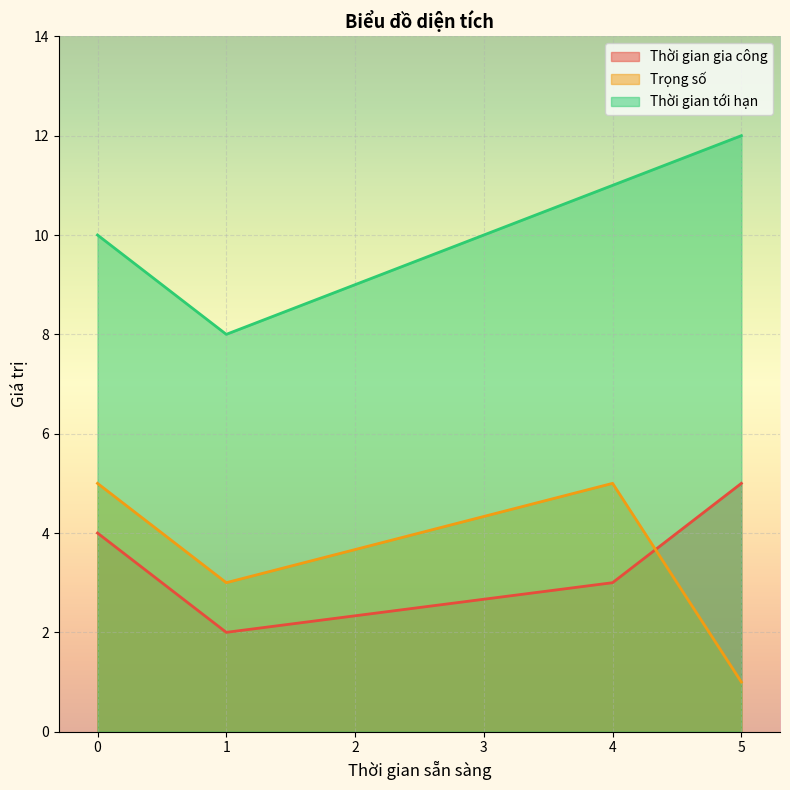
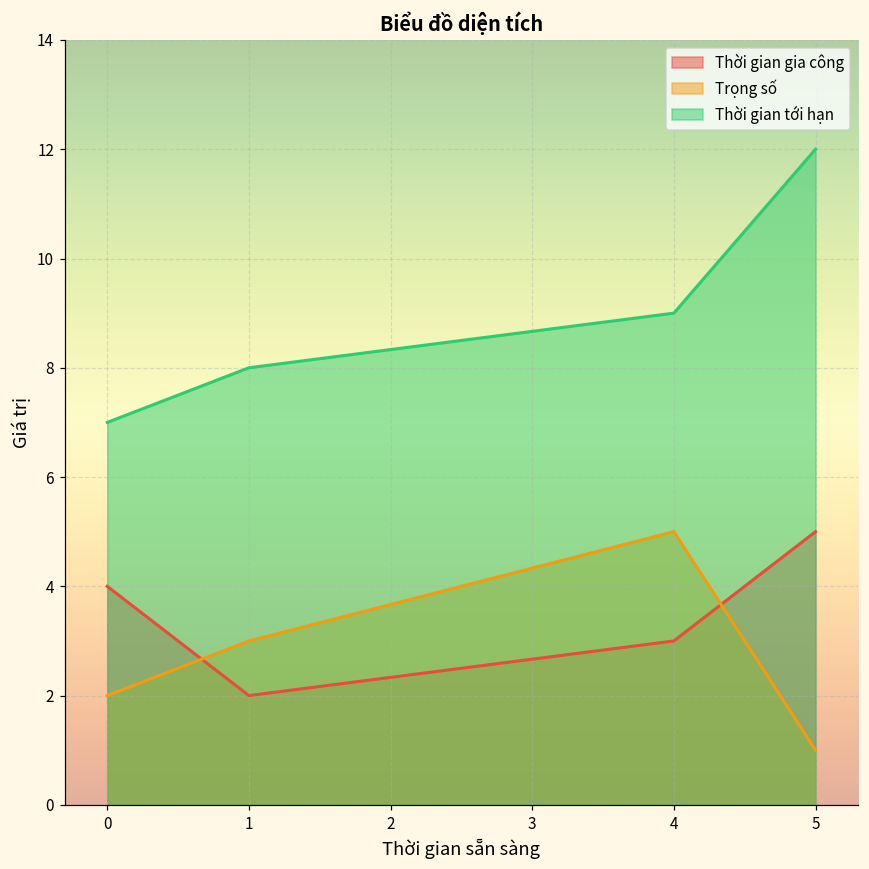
  {
    "Thời gian gia công": {
      "0": 4,
      "1": 2,
      "4": 3,
      "5": 5
    },
    "Trọng số": {
-     "0": 5,
+     "0": 2,
      "1": 3,
      "4": 5,
      "5": 1
    },
    "Thời gian tới hạn": {
-     "0": 10,
+     "0": 7,
      "1": 8,
-     "4": 11,
+     "4": 9,
      "5": 12
    }
  }
